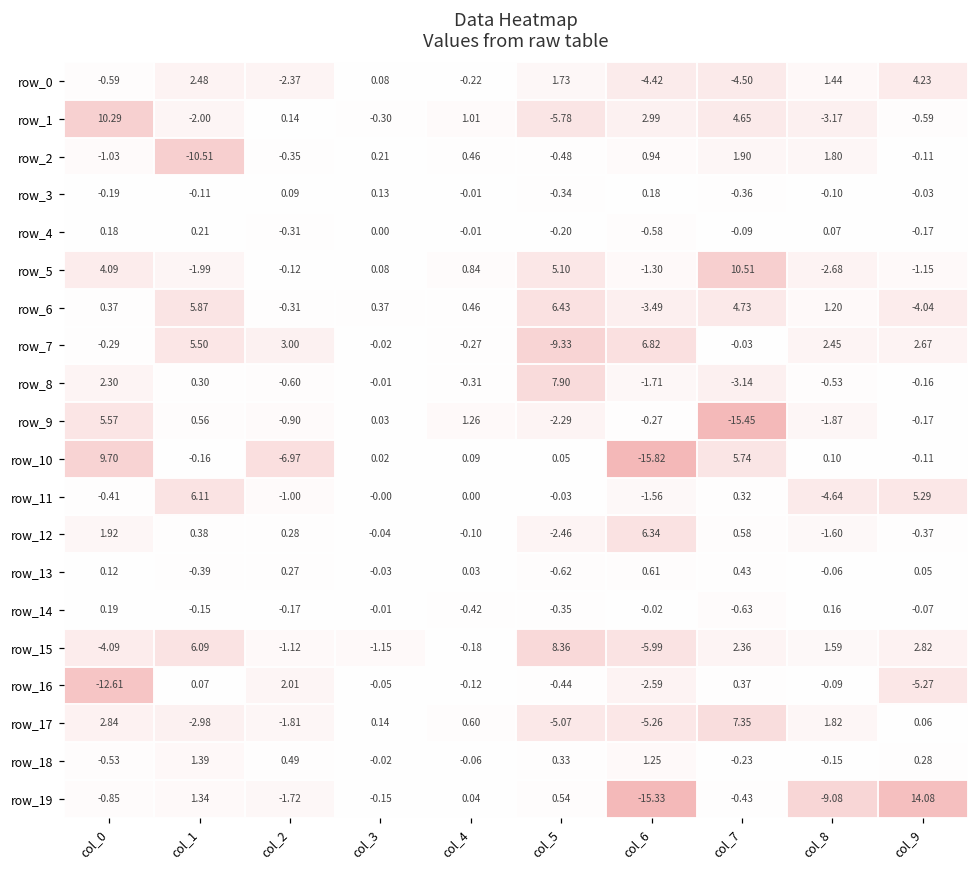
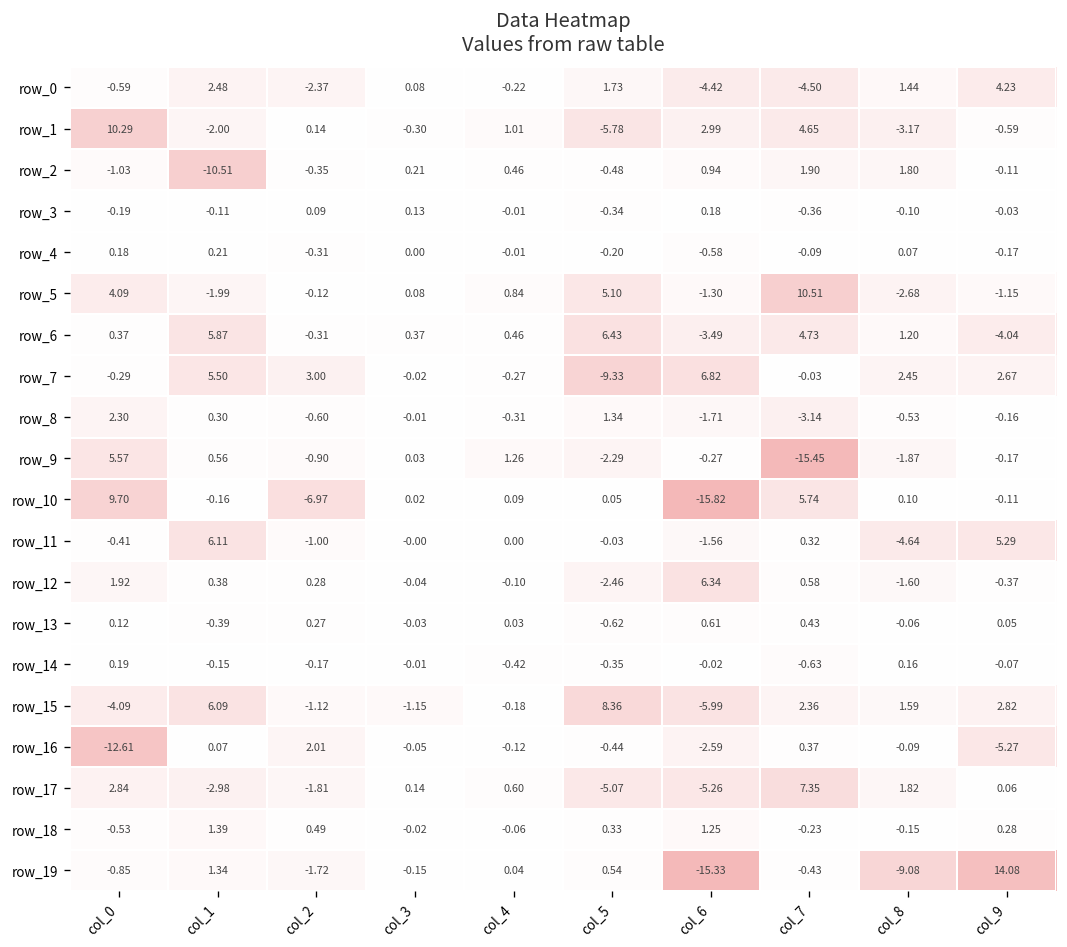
  {
    "row_0": {
      "col_0": -0.59,
      "col_1": 2.48,
      "col_2": -2.37,
      "col_3": 0.08,
      "col_4": -0.22,
      "col_5": 1.73,
      "col_6": -4.42,
      "col_7": -4.50,
      "col_8": 1.44,
      "col_9": 4.23
    },
    "row_1": {
      "col_0": 10.29,
      "col_1": -2.00,
      "col_2": 0.14,
      "col_3": -0.30,
      "col_4": 1.01,
      "col_5": -5.78,
      "col_6": 2.99,
      "col_7": 4.65,
      "col_8": -3.17,
      "col_9": -0.59
    },
    "row_2": {
      "col_0": -1.03,
      "col_1": -10.51,
      "col_2": -0.35,
      "col_3": 0.21,
      "col_4": 0.46,
      "col_5": -0.48,
      "col_6": 0.94,
      "col_7": 1.90,
      "col_8": 1.80,
      "col_9": -0.11
    },
    "row_3": {
      "col_0": -0.19,
      "col_1": -0.11,
      "col_2": 0.09,
      "col_3": 0.13,
      "col_4": -0.01,
      "col_5": -0.34,
      "col_6": 0.18,
      "col_7": -0.36,
      "col_8": -0.10,
      "col_9": -0.03
    },
    "row_4": {
      "col_0": 0.18,
      "col_1": 0.21,
      "col_2": -0.31,
      "col_3": 0.00,
      "col_4": -0.01,
      "col_5": -0.20,
      "col_6": -0.58,
      "col_7": -0.09,
      "col_8": 0.07,
      "col_9": -0.17
    },
    "row_5": {
      "col_0": 4.09,
      "col_1": -1.99,
      "col_2": -0.12,
      "col_3": 0.08,
      "col_4": 0.84,
      "col_5": 5.10,
      "col_6": -1.30,
      "col_7": 10.51,
      "col_8": -2.68,
      "col_9": -1.15
    },
    "row_6": {
      "col_0": 0.37,
      "col_1": 5.87,
      "col_2": -0.31,
      "col_3": 0.37,
      "col_4": 0.46,
      "col_5": 6.43,
      "col_6": -3.49,
      "col_7": 4.73,
      "col_8": 1.20,
      "col_9": -4.04
    },
    "row_7": {
      "col_0": -0.29,
      "col_1": 5.50,
      "col_2": 3.00,
      "col_3": -0.02,
      "col_4": -0.27,
      "col_5": -9.33,
      "col_6": 6.82,
      "col_7": -0.03,
      "col_8": 2.45,
      "col_9": 2.67
    },
    "row_8": {
      "col_0": 2.30,
      "col_1": 0.30,
      "col_2": -0.60,
      "col_3": -0.01,
      "col_4": -0.31,
-     "col_5": 7.90,
+     "col_5": 1.34,
      "col_6": -1.71,
      "col_7": -3.14,
      "col_8": -0.53,
      "col_9": -0.16
    },
    "row_9": {
      "col_0": 5.57,
      "col_1": 0.56,
      "col_2": -0.90,
      "col_3": 0.03,
      "col_4": 1.26,
      "col_5": -2.29,
      "col_6": -0.27,
      "col_7": -15.45,
      "col_8": -1.87,
      "col_9": -0.17
    },
    "row_10": {
      "col_0": 9.70,
      "col_1": -0.16,
      "col_2": -6.97,
      "col_3": 0.02,
      "col_4": 0.09,
      "col_5": 0.05,
      "col_6": -15.82,
      "col_7": 5.74,
      "col_8": 0.10,
      "col_9": -0.11
    },
    "row_11": {
      "col_0": -0.41,
      "col_1": 6.11,
      "col_2": -1.00,
      "col_3": -0.00,
      "col_4": 0.00,
      "col_5": -0.03,
      "col_6": -1.56,
      "col_7": 0.32,
      "col_8": -4.64,
      "col_9": 5.29
    },
    "row_12": {
      "col_0": 1.92,
      "col_1": 0.38,
      "col_2": 0.28,
      "col_3": -0.04,
      "col_4": -0.10,
      "col_5": -2.46,
      "col_6": 6.34,
      "col_7": 0.58,
      "col_8": -1.60,
      "col_9": -0.37
    },
    "row_13": {
      "col_0": 0.12,
      "col_1": -0.39,
      "col_2": 0.27,
      "col_3": -0.03,
      "col_4": 0.03,
      "col_5": -0.62,
      "col_6": 0.61,
      "col_7": 0.43,
      "col_8": -0.06,
      "col_9": 0.05
    },
    "row_14": {
      "col_0": 0.19,
      "col_1": -0.15,
      "col_2": -0.17,
      "col_3": -0.01,
      "col_4": -0.42,
      "col_5": -0.35,
      "col_6": -0.02,
      "col_7": -0.63,
      "col_8": 0.16,
      "col_9": -0.07
    },
    "row_15": {
      "col_0": -4.09,
      "col_1": 6.09,
      "col_2": -1.12,
      "col_3": -1.15,
      "col_4": -0.18,
      "col_5": 8.36,
      "col_6": -5.99,
      "col_7": 2.36,
      "col_8": 1.59,
      "col_9": 2.82
    },
    "row_16": {
      "col_0": -12.61,
      "col_1": 0.07,
      "col_2": 2.01,
      "col_3": -0.05,
      "col_4": -0.12,
      "col_5": -0.44,
      "col_6": -2.59,
      "col_7": 0.37,
      "col_8": -0.09,
      "col_9": -5.27
    },
    "row_17": {
      "col_0": 2.84,
      "col_1": -2.98,
      "col_2": -1.81,
      "col_3": 0.14,
      "col_4": 0.60,
      "col_5": -5.07,
      "col_6": -5.26,
      "col_7": 7.35,
      "col_8": 1.82,
      "col_9": 0.06
    },
    "row_18": {
      "col_0": -0.53,
      "col_1": 1.39,
      "col_2": 0.49,
      "col_3": -0.02,
      "col_4": -0.06,
      "col_5": 0.33,
      "col_6": 1.25,
      "col_7": -0.23,
      "col_8": -0.15,
      "col_9": 0.28
    },
    "row_19": {
      "col_0": -0.85,
      "col_1": 1.34,
      "col_2": -1.72,
      "col_3": -0.15,
      "col_4": 0.04,
      "col_5": 0.54,
      "col_6": -15.33,
      "col_7": -0.43,
      "col_8": -9.08,
      "col_9": 14.08
    }
  }
